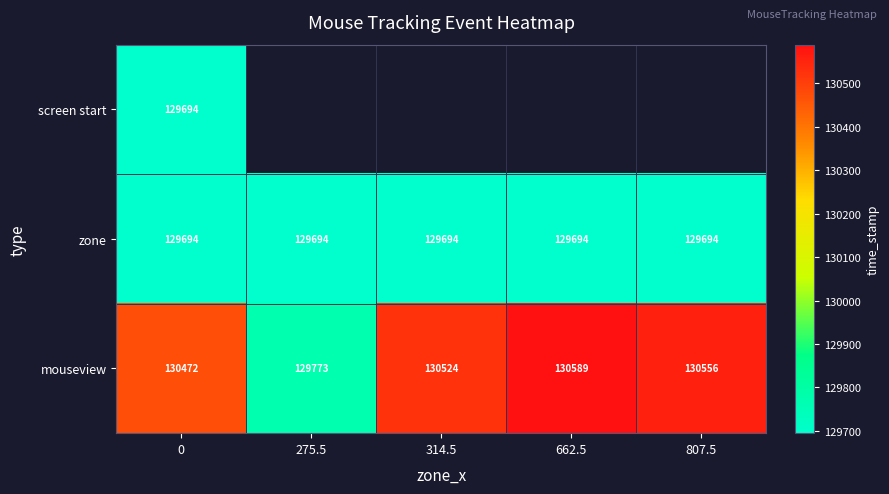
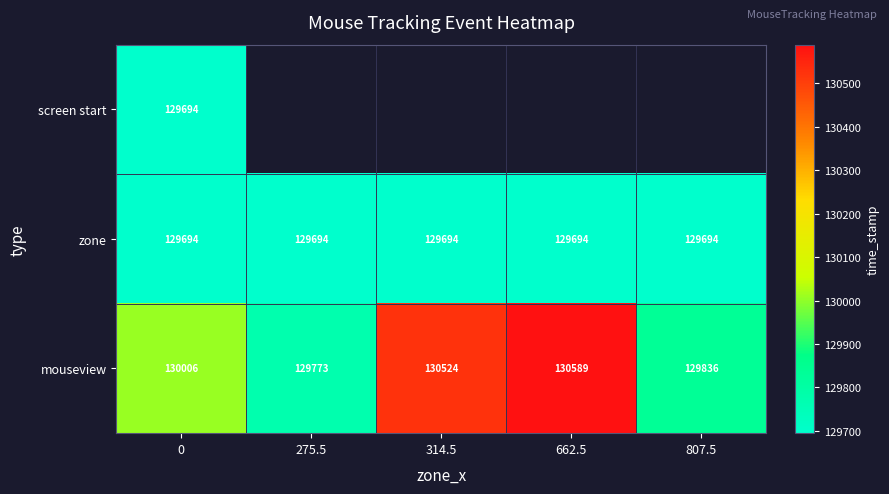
  {
    "screen start": {
      "0": 129694
    },
    "zone": {
      "0": 129694,
      "275.5": 129694,
      "314.5": 129694,
      "662.5": 129694,
      "807.5": 129694
    },
    "mouseview": {
-     "0": 130472,
+     "0": 130006,
      "275.5": 129773,
      "314.5": 130524,
      "662.5": 130589,
-     "807.5": 130556
+     "807.5": 129836
    }
  }
